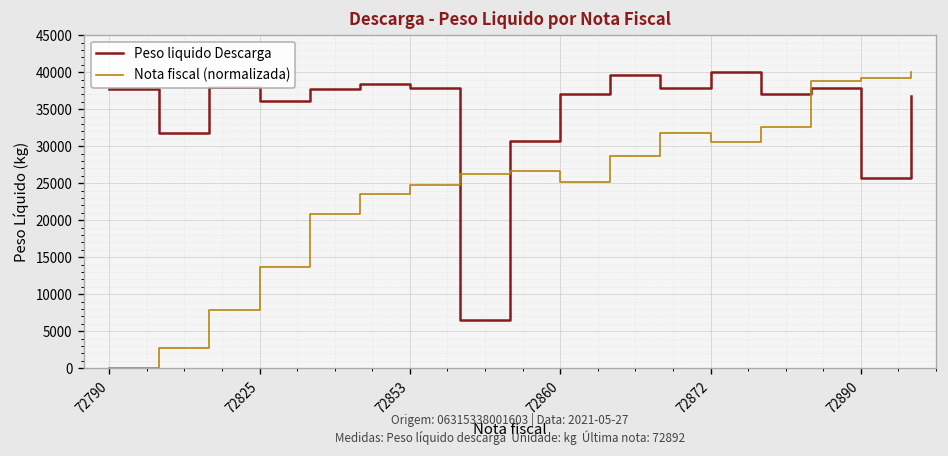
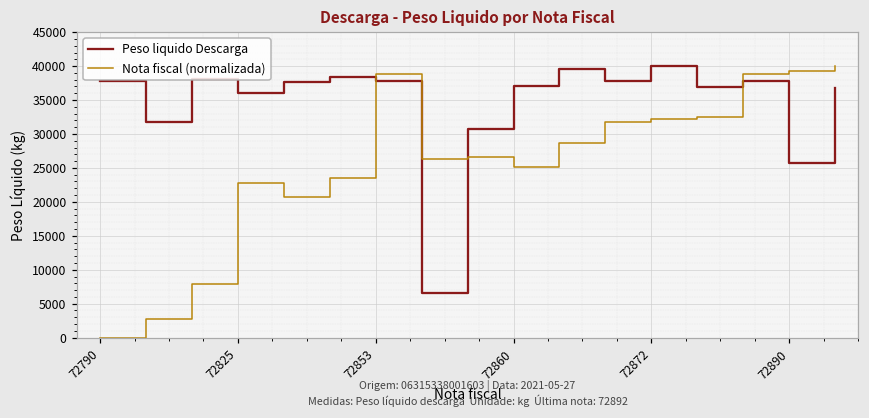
  {
    "Peso liquido Descarga": {
      "72790": 38000,
      "72825": 36000,
      "72853": 38000,
      "72860": 37000,
      "72872": 40000,
      "72890": 26000
    },
    "Nota fiscal (normalizada)": {
      "72790": 0,
-     "72825": 14000,
-     "72853": 25000,
+     "72825": 23000,
+     "72853": 39000,
      "72860": 25000,
-     "72872": 31000,
+     "72872": 32000,
      "72890": 39000
    }
  }
